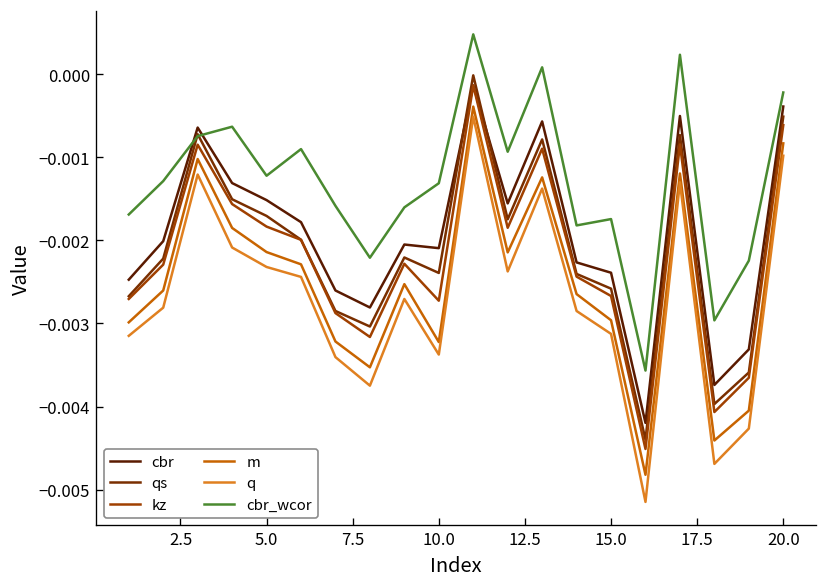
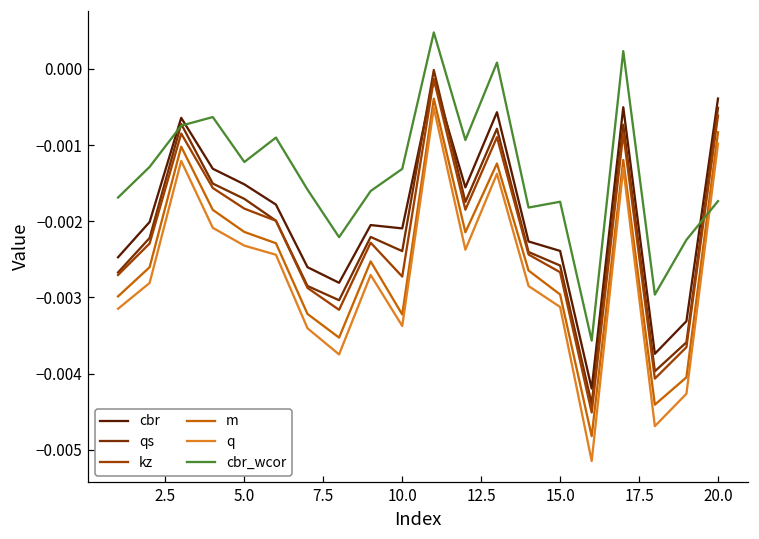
  {
    "cbr_wcor": {
      "5.0": -0.0012,
      "10.0": -0.0013,
      "15.0": -0.0017,
-     "20.0": -0.0002
+     "20.0": -0.0017
    }
  }
